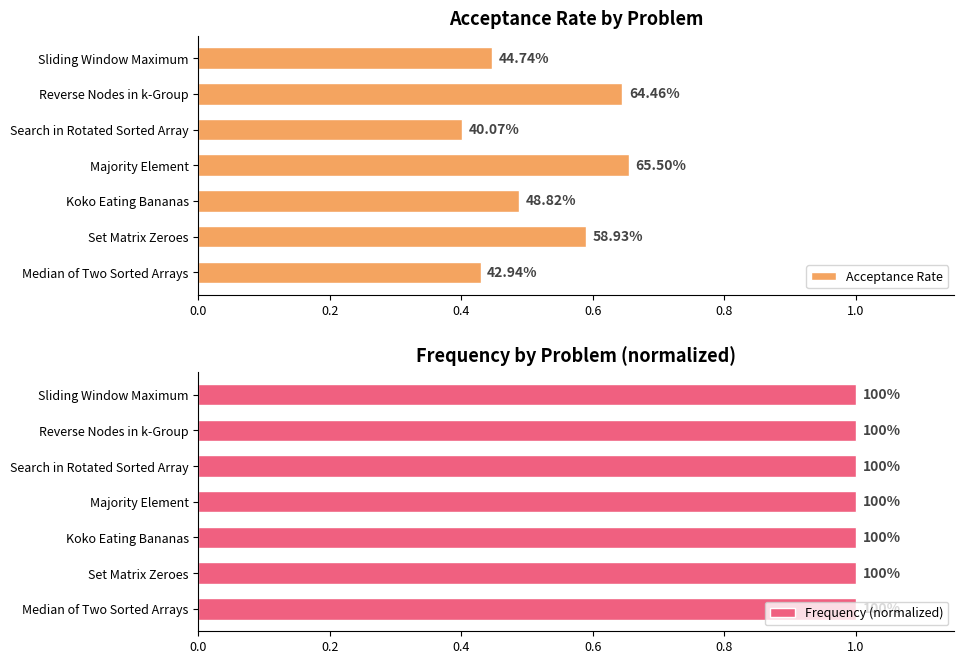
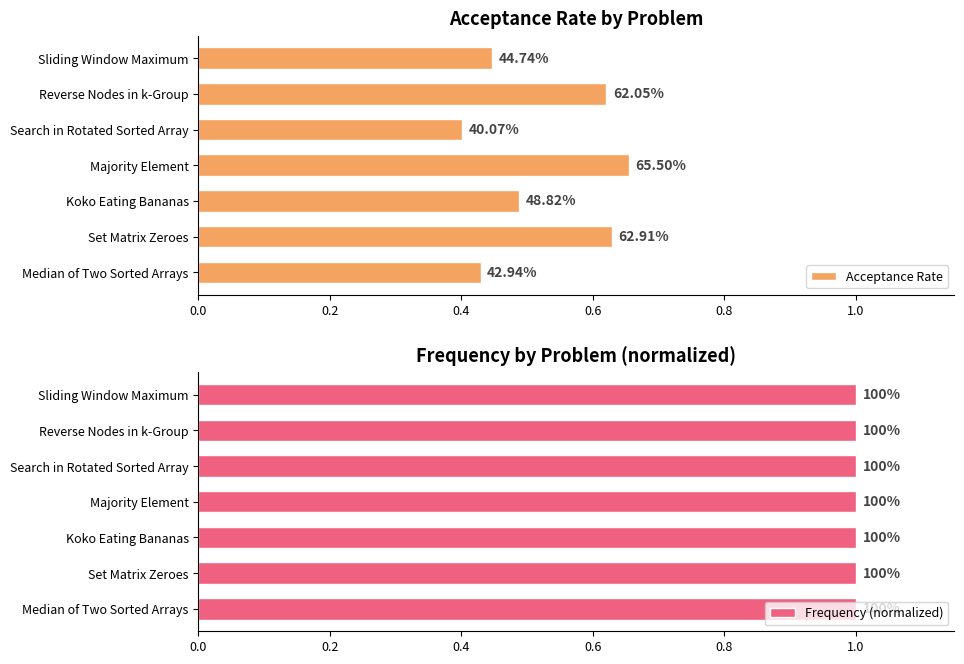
  {
    "Acceptance Rate by Problem": {
      "Sliding Window Maximum": "44.74%",
-     "Reverse Nodes in k-Group": "64.46%",
+     "Reverse Nodes in k-Group": "62.05%",
      "Search in Rotated Sorted Array": "40.07%",
      "Majority Element": "65.50%",
      "Koko Eating Bananas": "48.82%",
-     "Set Matrix Zeroes": "58.93%",
+     "Set Matrix Zeroes": "62.91%",
      "Median of Two Sorted Arrays": "42.94%"
    },
    "Frequency by Problem (normalized)": {
      "Sliding Window Maximum": "100%",
      "Reverse Nodes in k-Group": "100%",
      "Search in Rotated Sorted Array": "100%",
      "Majority Element": "100%",
      "Koko Eating Bananas": "100%",
      "Set Matrix Zeroes": "100%"
    }
  }
